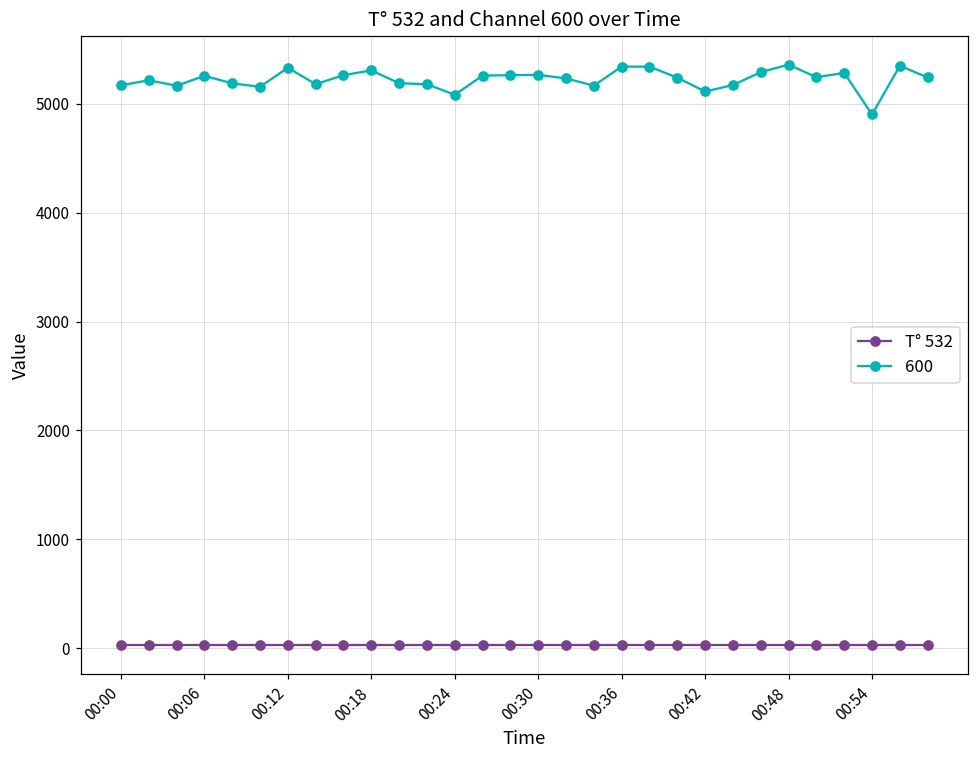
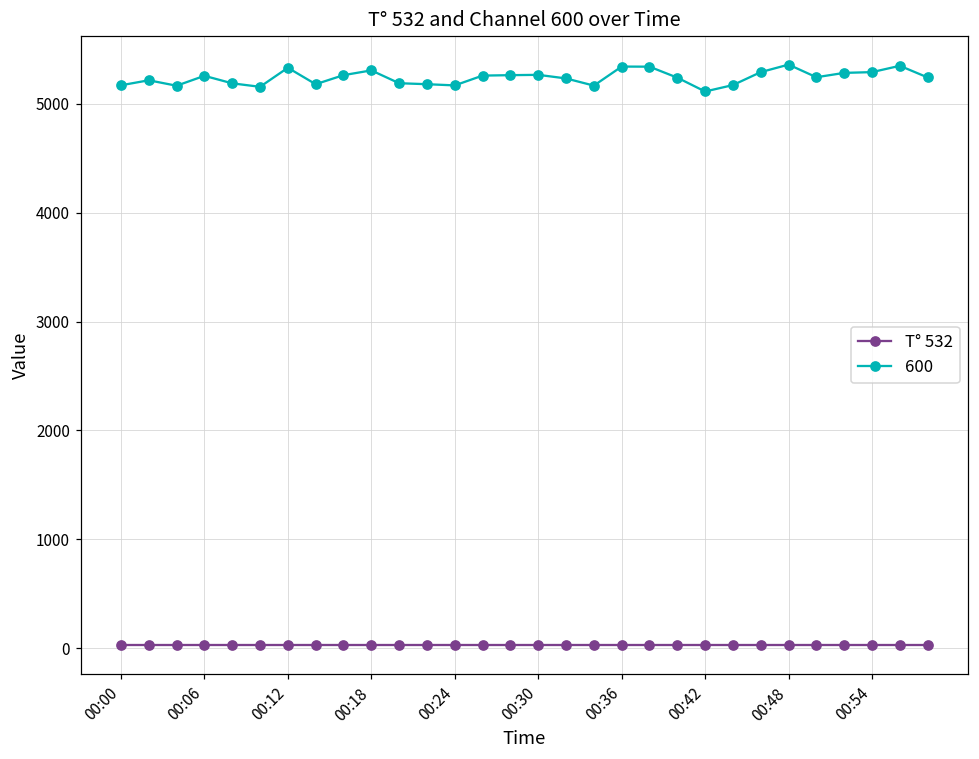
  {
    "T° 532": {
      "00:00": 0,
      "00:06": 0,
      "00:12": 0,
      "00:18": 0,
      "00:24": 0,
      "00:30": 0,
      "00:36": 0,
      "00:42": 0,
      "00:48": 0,
      "00:54": 0
    },
    "600": {
      "00:00": 5200,
      "00:06": 5300,
      "00:12": 5300,
      "00:18": 5300,
-     "00:24": 5100,
+     "00:24": 5200,
      "00:30": 5300,
      "00:36": 5300,
      "00:42": 5100,
      "00:48": 5400,
-     "00:54": 4900
+     "00:54": 5300
    }
  }
